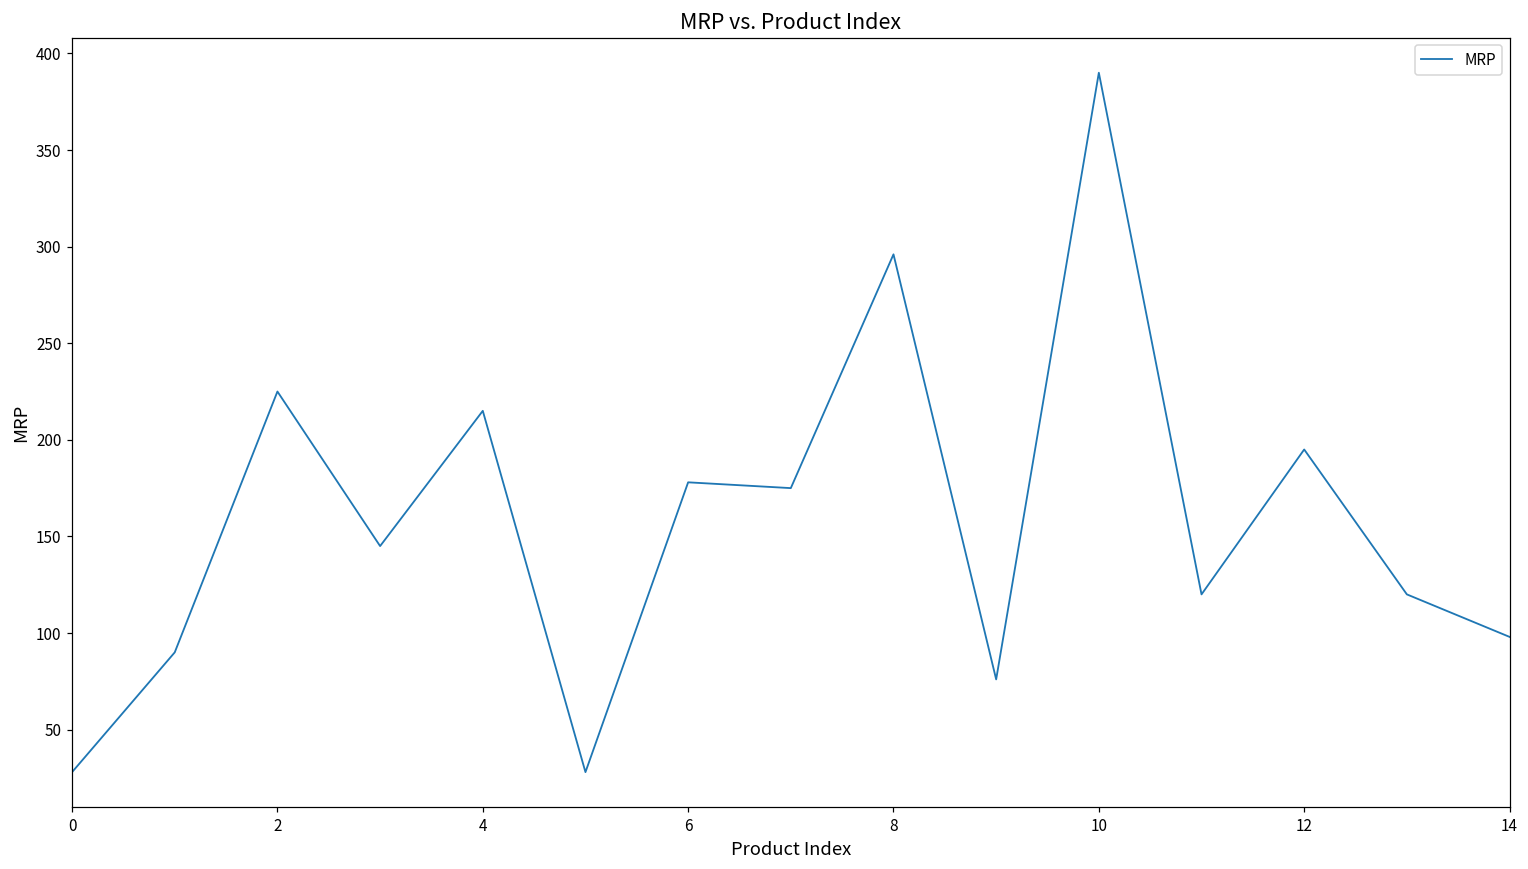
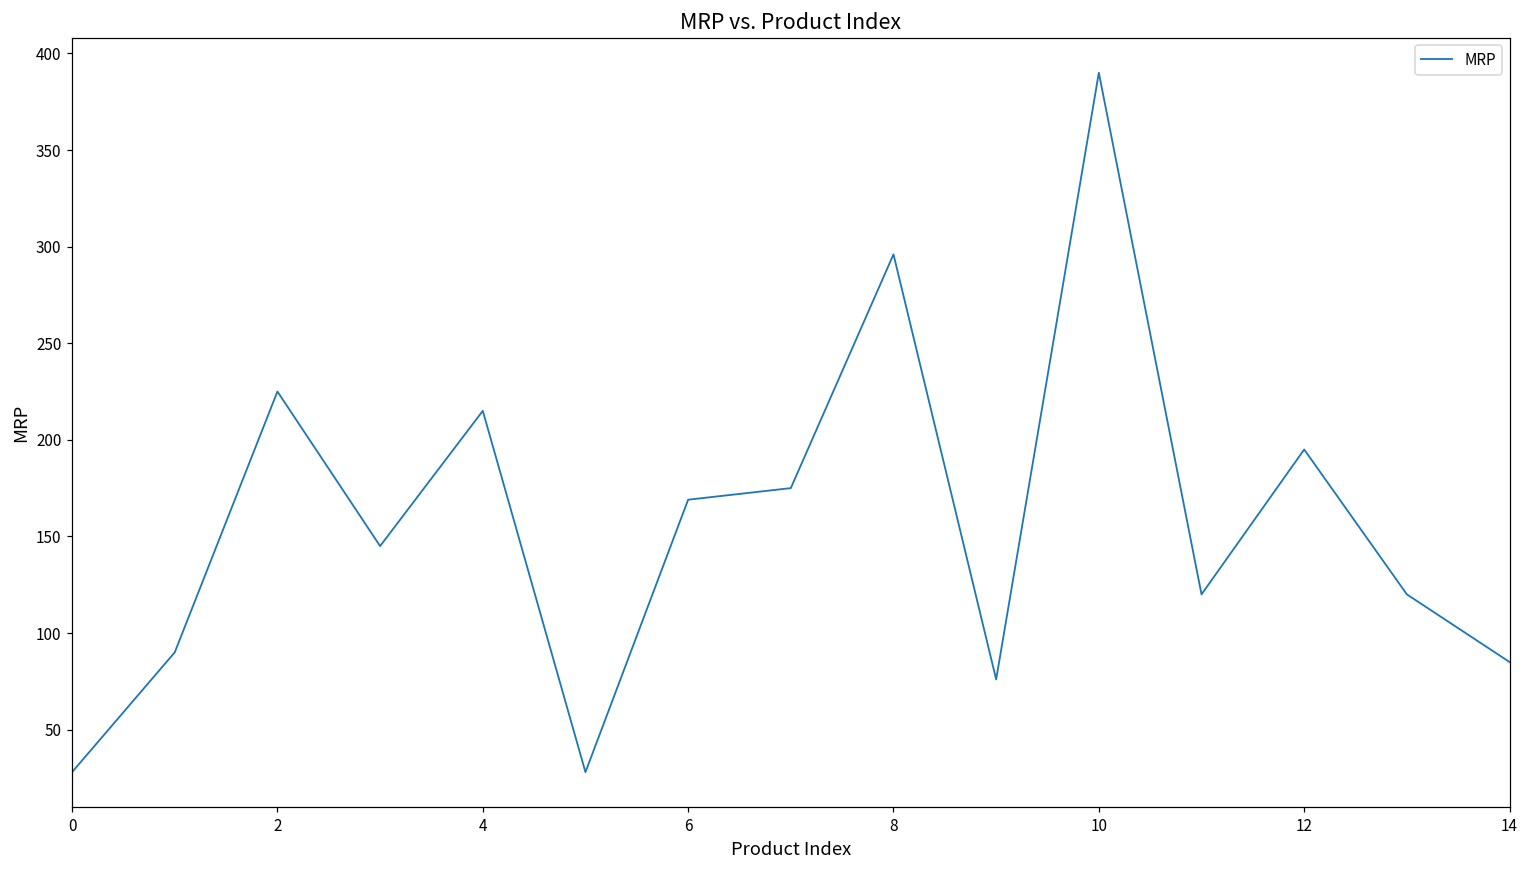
  {
    "0": 28,
    "2": 225,
    "4": 215,
-   "6": 178,
+   "6": 169,
    "8": 296,
    "10": 390,
    "12": 195,
-   "14": 98
+   "14": 85
  }
